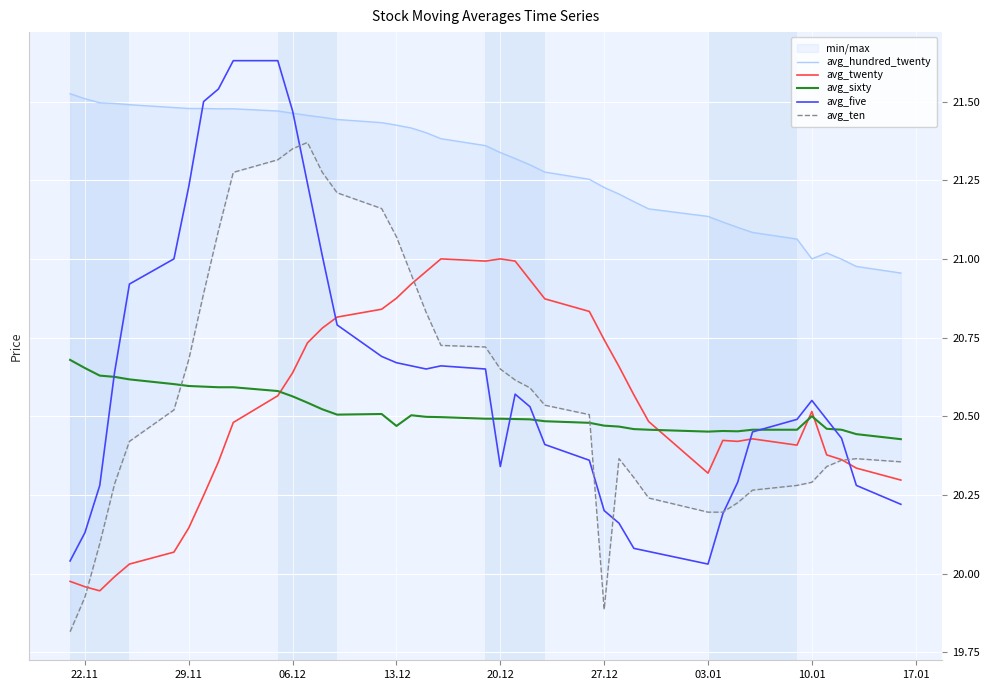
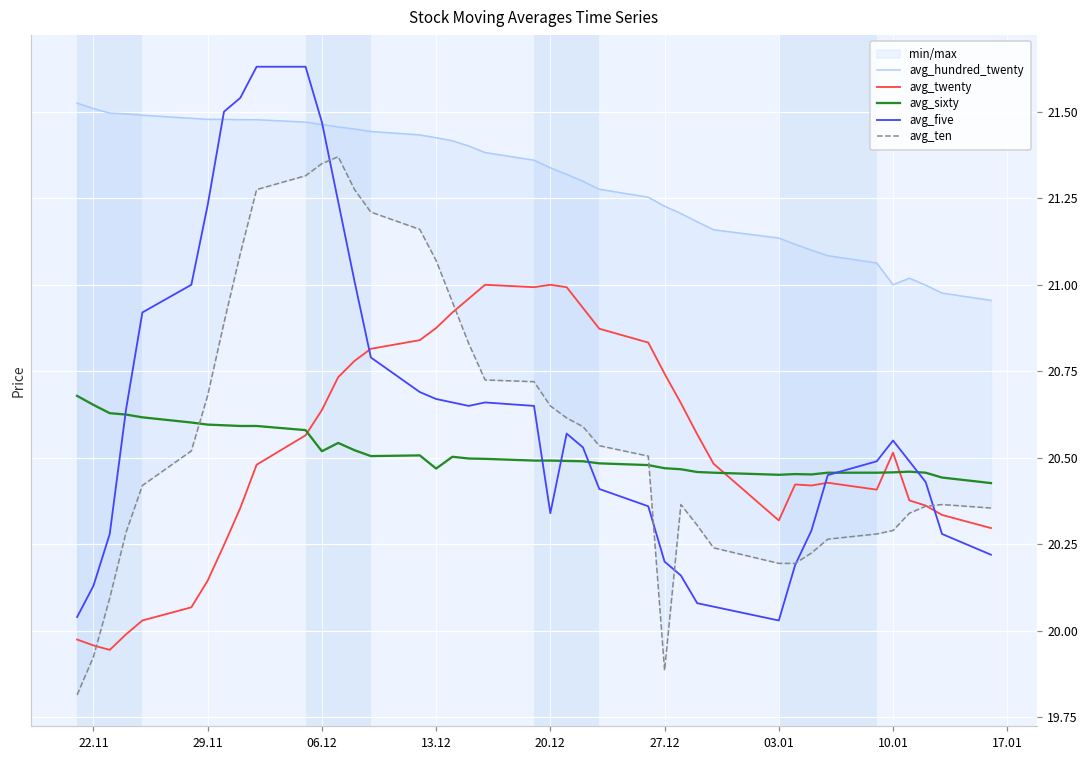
  {
    "min/max": {
      "22.11": 21.51,
      "29.11": 21.48,
      "13.12": 21.43,
      "20.12": 21.34,
      "27.12": 21.23,
      "03.01": 21.14,
      "10.01": 21.00
    },
    "avg_twenty": {
      "22.11": 19.96,
      "29.11": 20.15,
      "06.12": 20.64,
      "13.12": 20.88,
      "20.12": 21.00,
      "27.12": 20.74,
      "03.01": 20.32,
      "10.01": 20.52
    },
    "avg_sixty": {
      "22.11": 20.65,
      "29.11": 20.60,
-     "06.12": 20.56,
+     "06.12": 20.52,
      "13.12": 20.47,
      "20.12": 20.49,
      "27.12": 20.47,
      "03.01": 20.45,
-     "10.01": 20.50
+     "10.01": 20.46
    },
    "avg_five": {
      "22.11": 20.13,
      "29.11": 21.23,
      "13.12": 20.67,
      "20.12": 20.34,
      "27.12": 20.20,
      "03.01": 20.03,
      "10.01": 20.55
    },
    "avg_ten": {
      "22.11": 19.93,
      "29.11": 20.68,
      "06.12": 21.35,
      "13.12": 21.07,
      "20.12": 20.65,
      "27.12": 19.89,
      "03.01": 20.20,
      "10.01": 20.29
    }
  }
